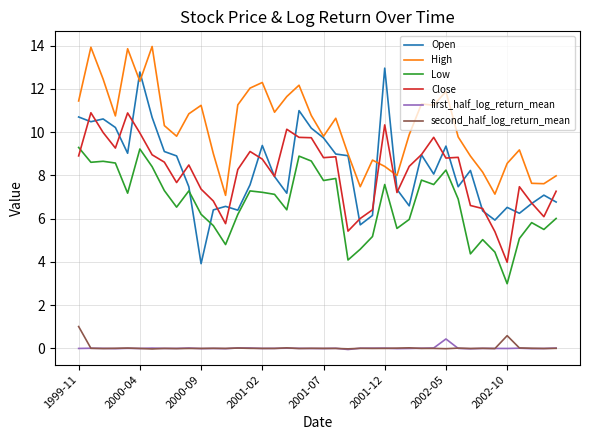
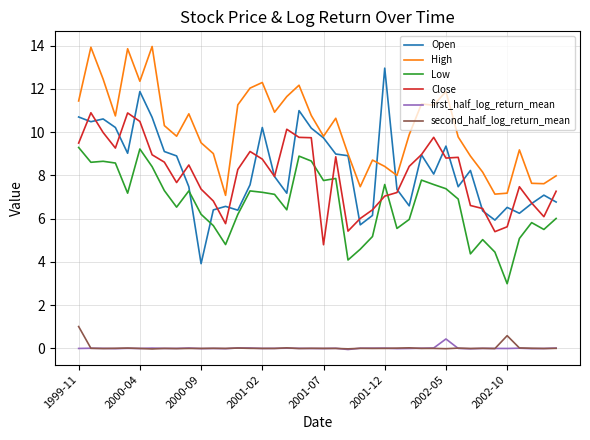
  {
    "Open": {
      "1999-11": 10.7,
-     "2000-04": 12.8,
+     "2000-04": 11.9,
      "2000-09": 3.9,
-     "2001-02": 9.4,
+     "2001-02": 10.2,
      "2001-12": 13.0,
      "2002-05": 9.4,
      "2002-10": 6.5
    },
    "High": {
      "1999-11": 11.4,
      "2000-04": 12.4,
-     "2000-09": 11.2,
+     "2000-09": 9.5,
      "2001-02": 12.3,
      "2001-12": 8.4,
-     "2002-10": 8.6
+     "2002-10": 7.2
    },
    "Low": {
      "1999-11": 9.3,
      "2000-04": 9.2,
      "2000-09": 6.2,
      "2001-02": 7.2,
      "2001-07": 7.8,
      "2001-12": 7.6,
-     "2002-05": 8.2,
+     "2002-05": 7.4,
      "2002-10": 3.0
    },
    "Close": {
-     "1999-11": 8.9,
-     "2000-04": 10.0,
+     "1999-11": 9.5,
+     "2000-04": 10.5,
      "2000-09": 7.4,
      "2001-02": 8.8,
-     "2001-07": 8.8,
-     "2001-12": 10.3,
+     "2001-07": 4.8,
+     "2001-12": 7.0,
      "2002-05": 8.8,
-     "2002-10": 4.0
+     "2002-10": 5.6
    },
    "first_half_log_return_mean": {
      "1999-11": 0.0,
      "2002-05": 0.4,
      "2002-10": 0.0
    },
    "second_half_log_return_mean": {
      "1999-11": 1.0,
      "2002-05": 0.0,
      "2002-10": 0.6
    }
  }
